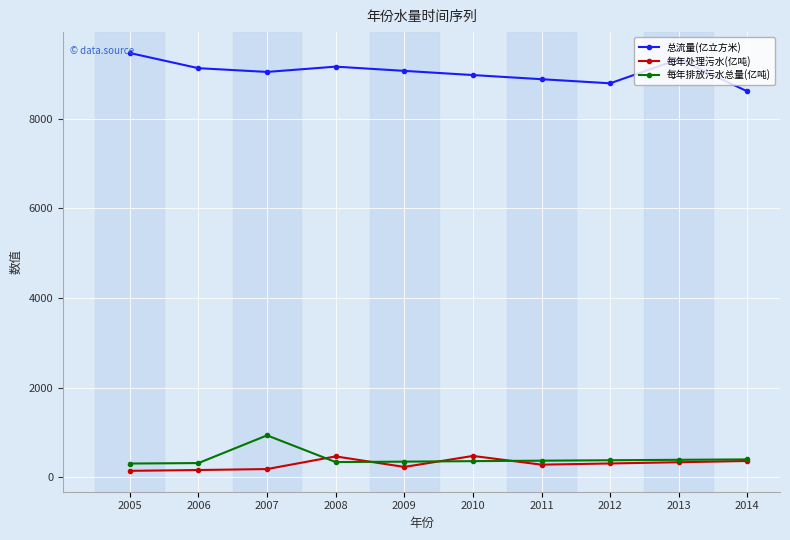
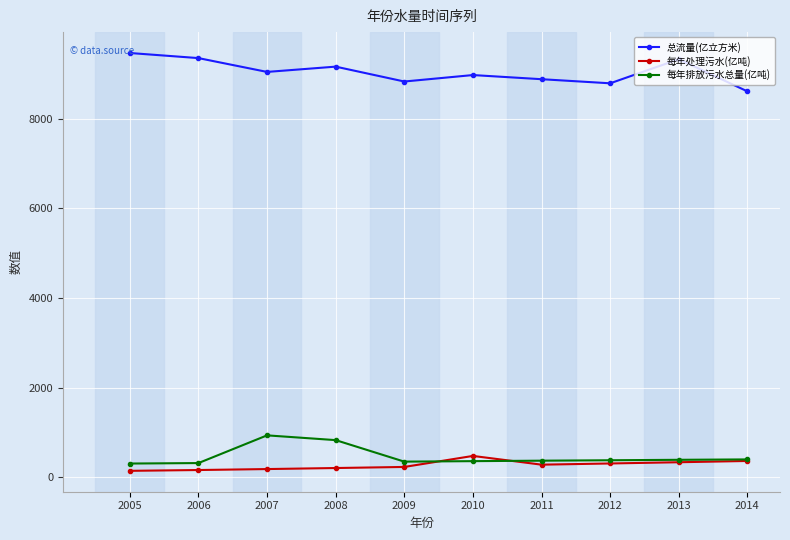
  {
    "总流量(亿立方米)": {
      "2005": 9500,
-     "2006": 9100,
+     "2006": 9400,
      "2007": 9000,
      "2008": 9200,
-     "2009": 9100,
+     "2009": 8800,
      "2010": 9000,
      "2011": 8900,
      "2012": 8800,
      "2014": 8600
    },
    "每年处理污水(亿吨)": {
      "2005": 100,
      "2006": 200,
      "2007": 200,
-     "2008": 500,
+     "2008": 200,
      "2009": 200,
      "2010": 500,
      "2011": 300,
      "2012": 300
    },
    "每年排放污水总量(亿吨)": {
      "2005": 300,
      "2006": 300,
      "2007": 900,
-     "2008": 300,
+     "2008": 800,
      "2009": 300,
      "2010": 400,
      "2011": 400,
      "2012": 400
    }
  }
